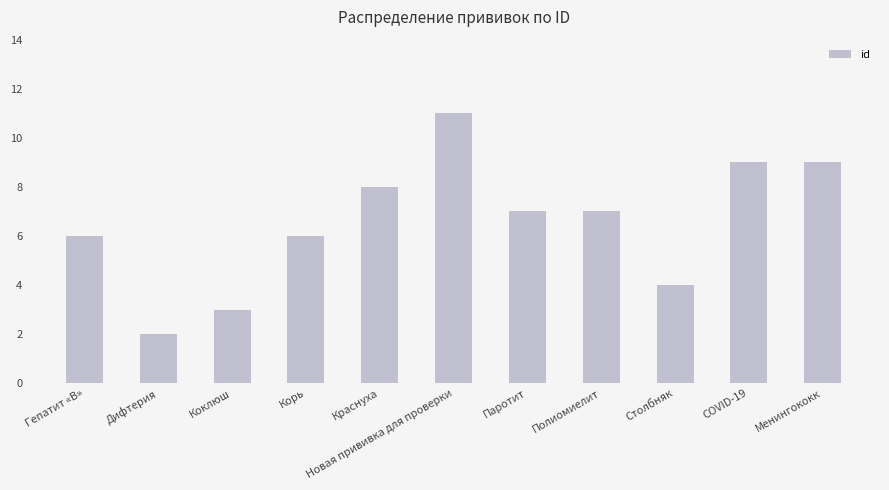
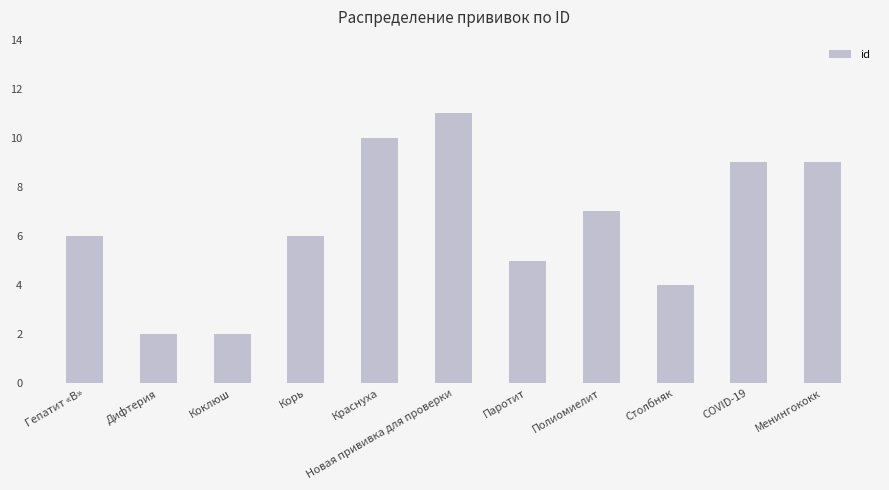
  {
    "Гепатит «В»": 6,
    "Дифтерия": 2,
-   "Коклюш": 3,
+   "Коклюш": 2,
    "Корь": 6,
-   "Краснуха": 8,
+   "Краснуха": 10,
    "Новая прививка для проверки": 11,
-   "Паротит": 7,
+   "Паротит": 5,
    "Полиомиелит": 7,
    "Столбняк": 4,
    "COVID-19": 9,
    "Менингококк": 9
  }
